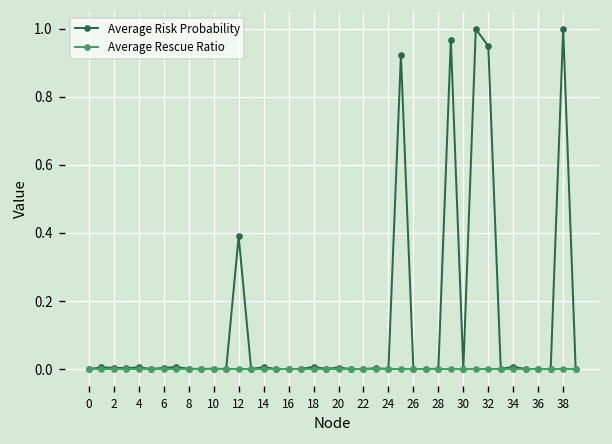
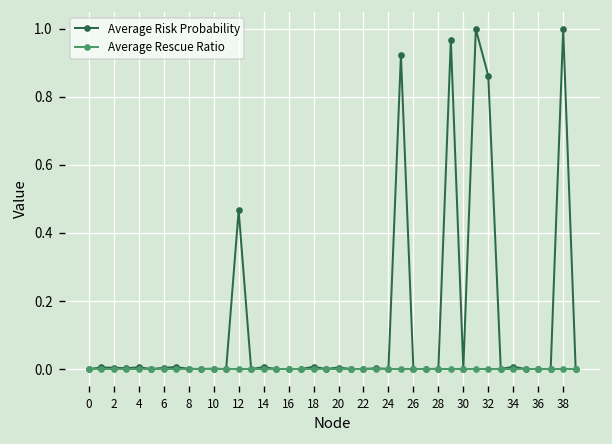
  {
    "Average Risk Probability": {
-     "12": 0.39,
-     "32": 0.95,
+     "12": 0.47,
+     "32": 0.86,
      "38": 1.00
    },
    "Average Rescue Ratio": {
      "12": 0.00,
      "32": 0.00,
      "38": 0.00
    }
  }
